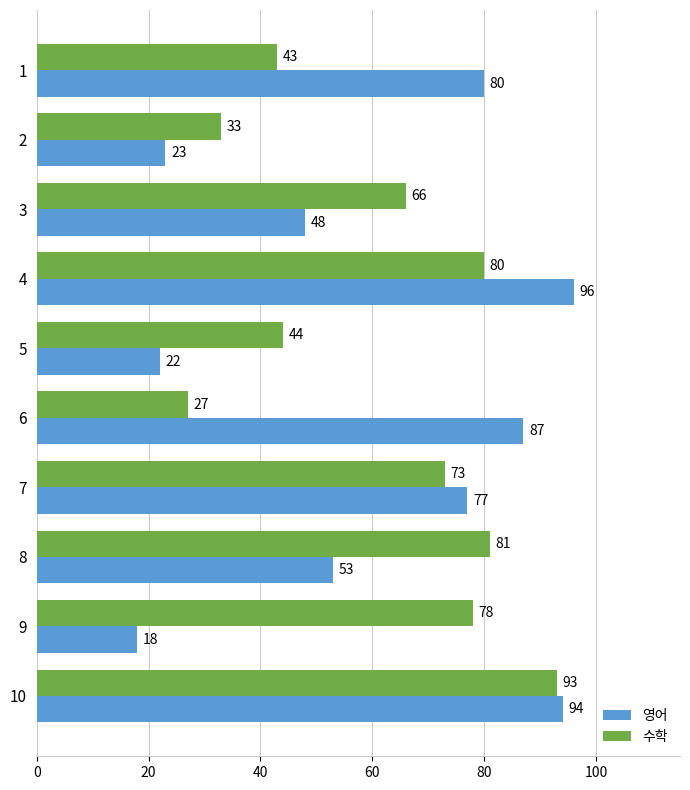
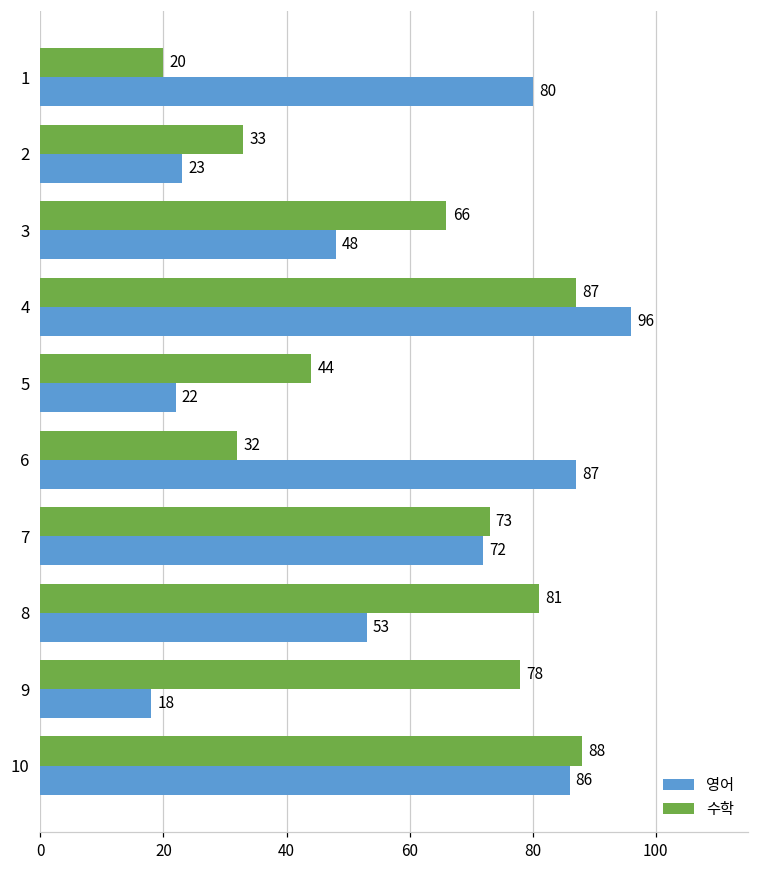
  {
    "영어": {
      "1": 80,
      "2": 23,
      "3": 48,
      "4": 96,
      "5": 22,
      "6": 87,
-     "7": 77,
+     "7": 72,
      "8": 53,
      "9": 18,
-     "10": 94
+     "10": 86
    },
    "수학": {
-     "1": 43,
+     "1": 20,
      "2": 33,
      "3": 66,
-     "4": 80,
+     "4": 87,
      "5": 44,
-     "6": 27,
+     "6": 32,
      "7": 73,
      "8": 81,
      "9": 78,
-     "10": 93
+     "10": 88
    }
  }
